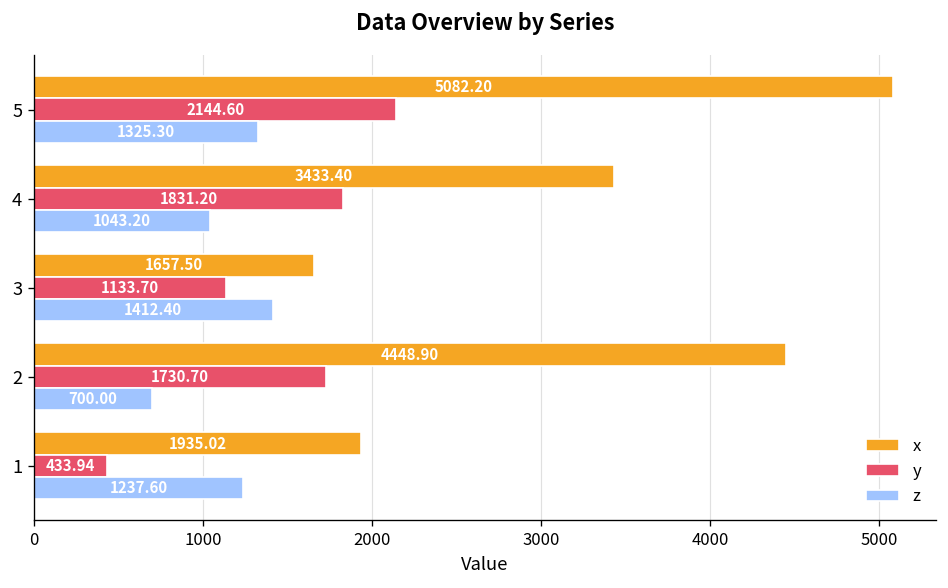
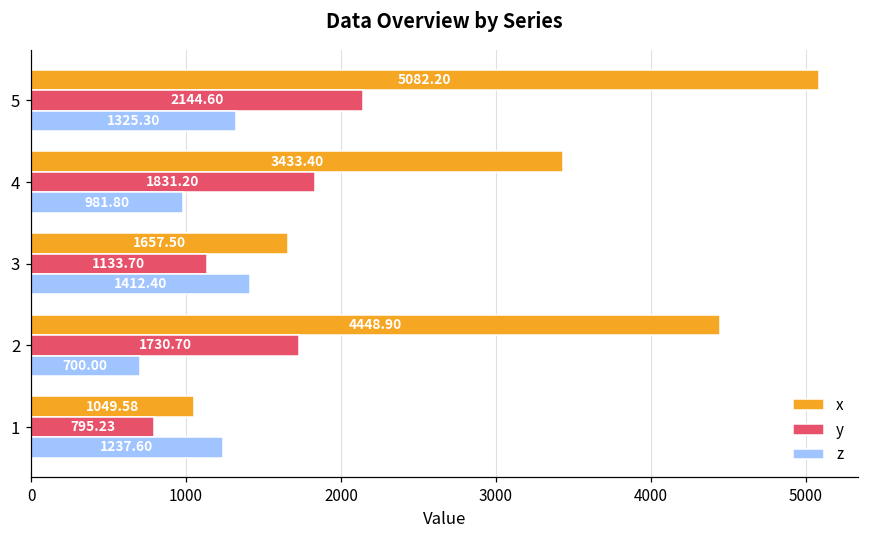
  {
    "x": {
      "5": 5082.20,
      "4": 3433.40,
      "3": 1657.50,
      "2": 4448.90,
-     "1": 1935.02
+     "1": 1049.58
    },
    "y": {
      "5": 2144.60,
      "4": 1831.20,
      "3": 1133.70,
      "2": 1730.70,
-     "1": 433.94
+     "1": 795.23
    },
    "z": {
      "5": 1325.30,
-     "4": 1043.20,
+     "4": 981.80,
      "3": 1412.40,
      "2": 700.00,
      "1": 1237.60
    }
  }
